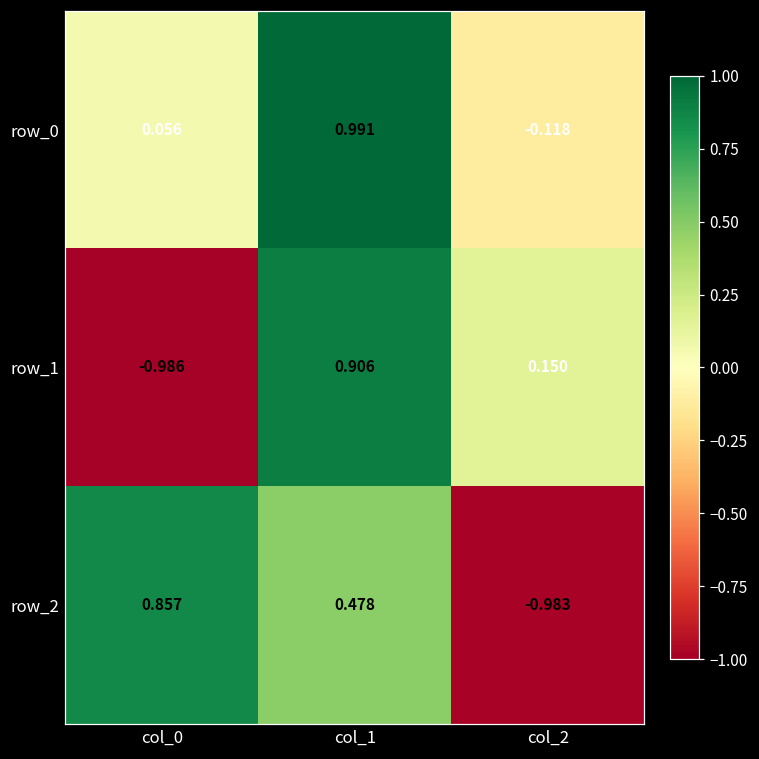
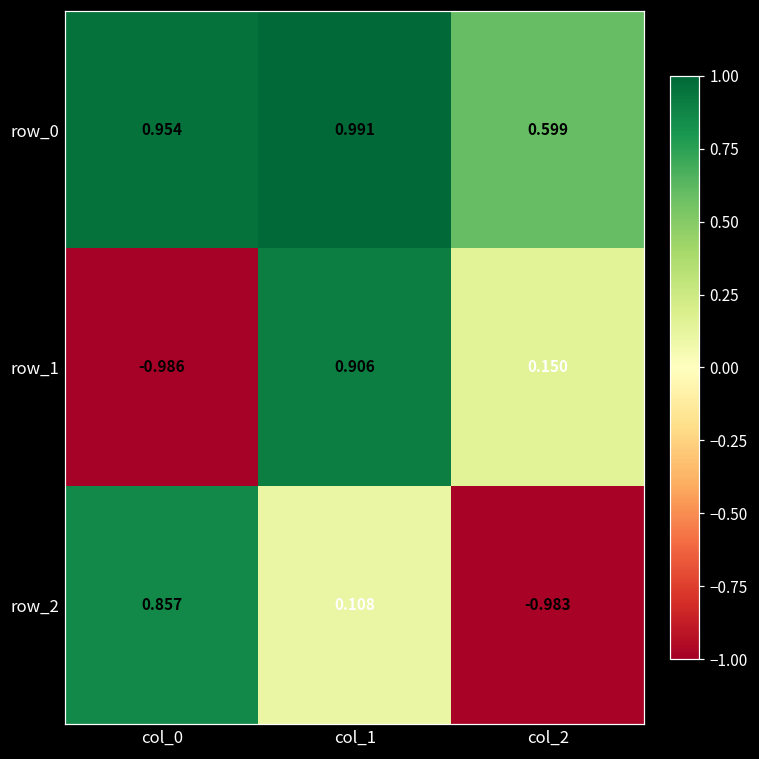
  {
    "row_0": {
-     "col_0": 0.056,
+     "col_0": 0.954,
      "col_1": 0.991,
-     "col_2": -0.118
+     "col_2": 0.599
    },
    "row_1": {
      "col_0": -0.986,
      "col_1": 0.906,
      "col_2": 0.150
    },
    "row_2": {
      "col_0": 0.857,
-     "col_1": 0.478,
+     "col_1": 0.108,
      "col_2": -0.983
    }
  }
